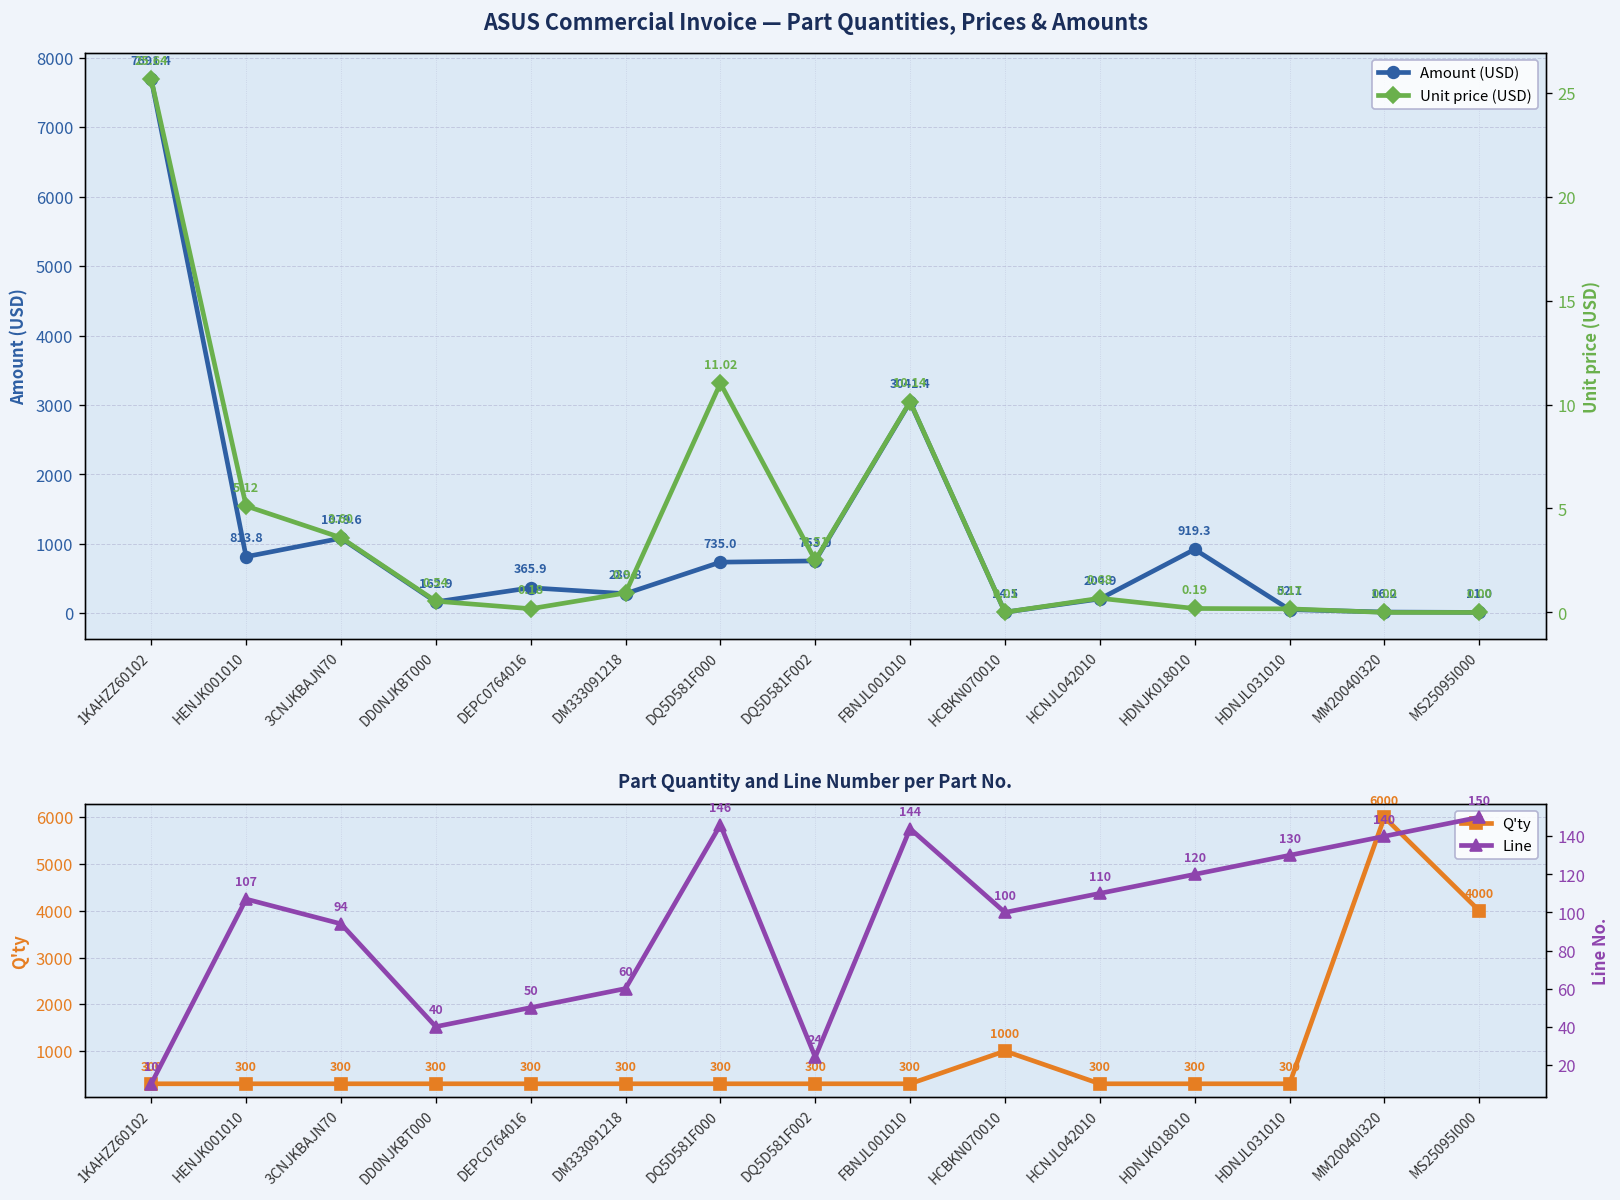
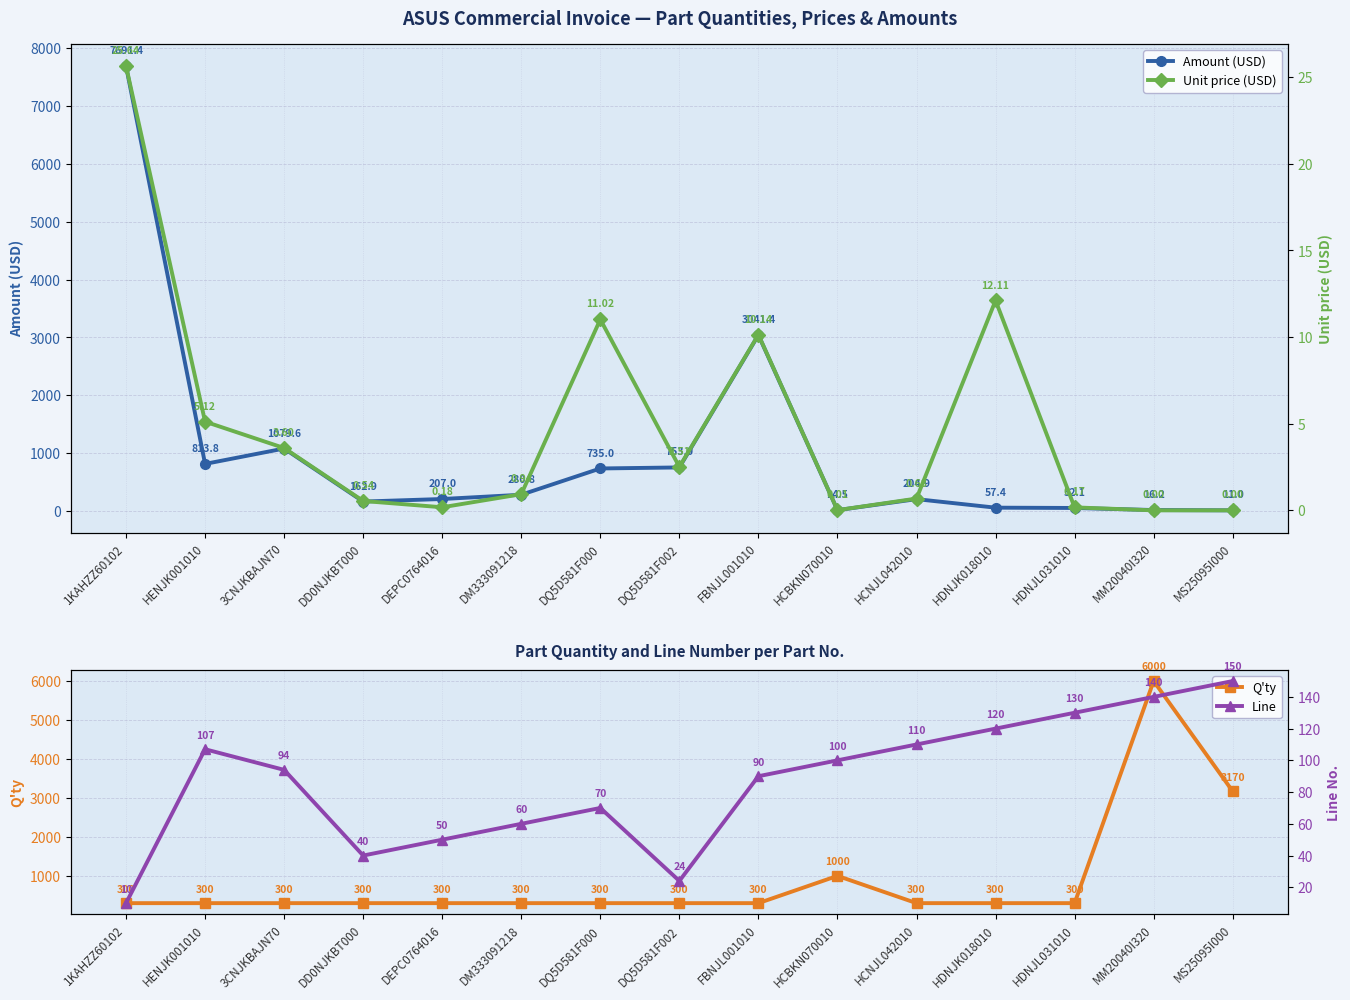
  {
    "ASUS Commercial Invoice — Part Quantities, Prices & Amounts": {
      "Amount (USD)": {
        "HENJK001010": 813.8,
-       "DEPC0764016": 365.9,
+       "DEPC0764016": 207.0,
        "DQ5D581F000": 735.0,
-       "HDNJK018010": 919.3
+       "HDNJK018010": 57.4
      },
      "Unit price (USD)": {
        "HENJK001010": 5.12,
        "DQ5D581F000": 11.02,
-       "HDNJK018010": 0.19
+       "HDNJK018010": 12.11
      }
    },
    "Part Quantity and Line Number per Part No.": {
      "Q'ty": {
        "HENJK001010": 300,
        "3CNJKBAJN70": 300,
        "DD0NJKBT000": 300,
        "DEPC0764016": 300,
        "DM333091218": 300,
        "DQ5D581F000": 300,
        "DQ5D581F002": 300,
        "FBNJL001010": 300,
        "HCBKN070010": 1000,
        "HCNJL042010": 300,
        "HDNJK018010": 300,
        "HDNJL031010": 300,
        "MM20040I320": 6000,
-       "MS25095I000": 4000
+       "MS25095I000": 3170
      },
      "Line": {
        "HENJK001010": 107,
        "3CNJKBAJN70": 94,
        "DD0NJKBT000": 40,
        "DEPC0764016": 50,
        "DM333091218": 60,
-       "DQ5D581F000": 146,
-       "FBNJL001010": 144,
+       "DQ5D581F000": 70,
+       "FBNJL001010": 90,
        "HCBKN070010": 100,
        "HCNJL042010": 110,
        "HDNJK018010": 120,
        "HDNJL031010": 130
      }
    }
  }
